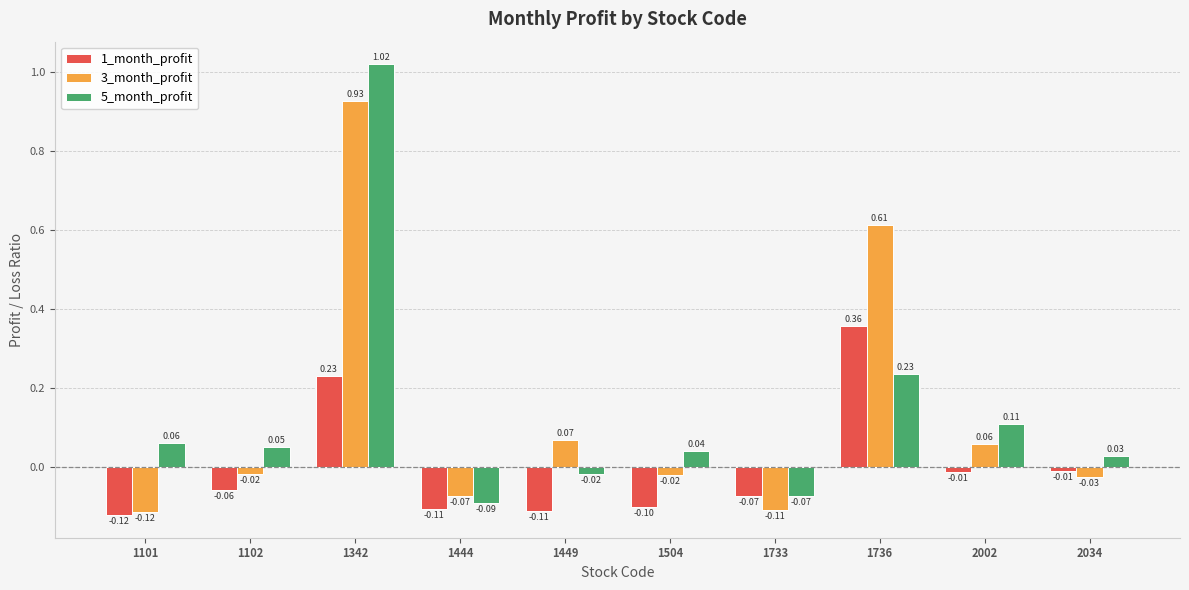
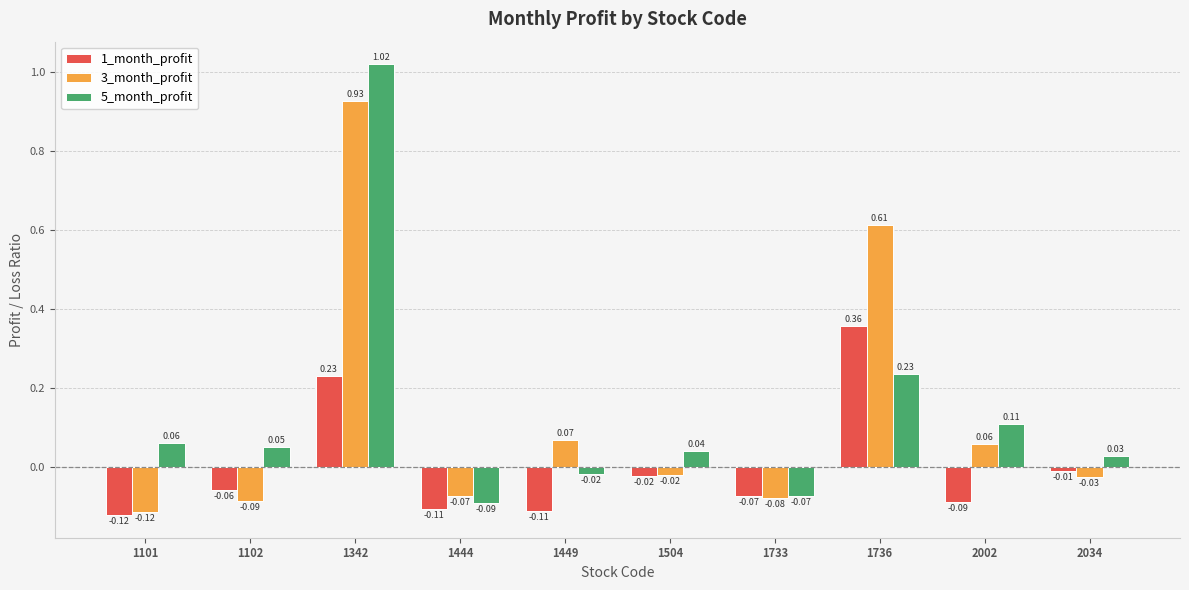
  {
    "1_month_profit": {
      "1101": -0.12,
      "1102": -0.06,
      "1342": 0.23,
      "1444": -0.11,
      "1449": -0.11,
-     "1504": -0.10,
+     "1504": -0.02,
      "1733": -0.07,
      "1736": 0.36,
-     "2002": -0.01,
+     "2002": -0.09,
      "2034": -0.01
    },
    "3_month_profit": {
      "1101": -0.12,
-     "1102": -0.02,
+     "1102": -0.09,
      "1342": 0.93,
      "1444": -0.07,
      "1449": 0.07,
      "1504": -0.02,
-     "1733": -0.11,
+     "1733": -0.08,
      "1736": 0.61,
      "2002": 0.06,
      "2034": -0.03
    },
    "5_month_profit": {
      "1101": 0.06,
      "1102": 0.05,
      "1342": 1.02,
      "1444": -0.09,
      "1449": -0.02,
      "1504": 0.04,
      "1733": -0.07,
      "1736": 0.23,
      "2002": 0.11,
      "2034": 0.03
    }
  }
